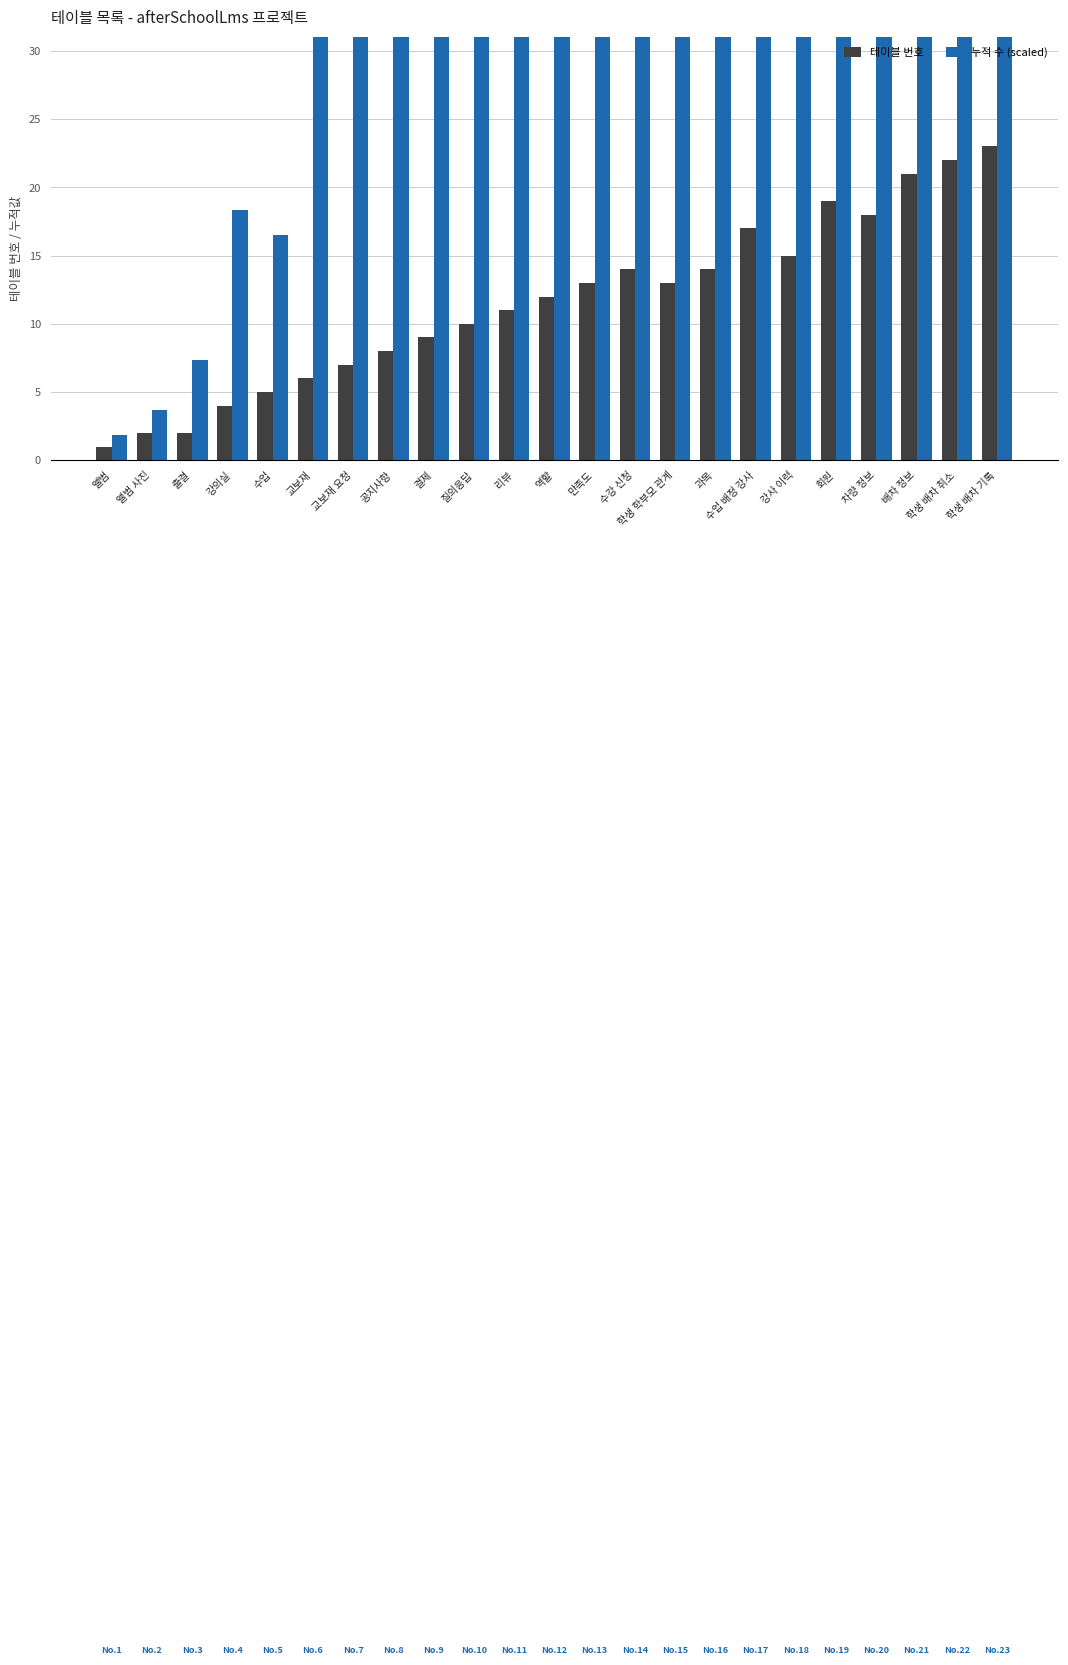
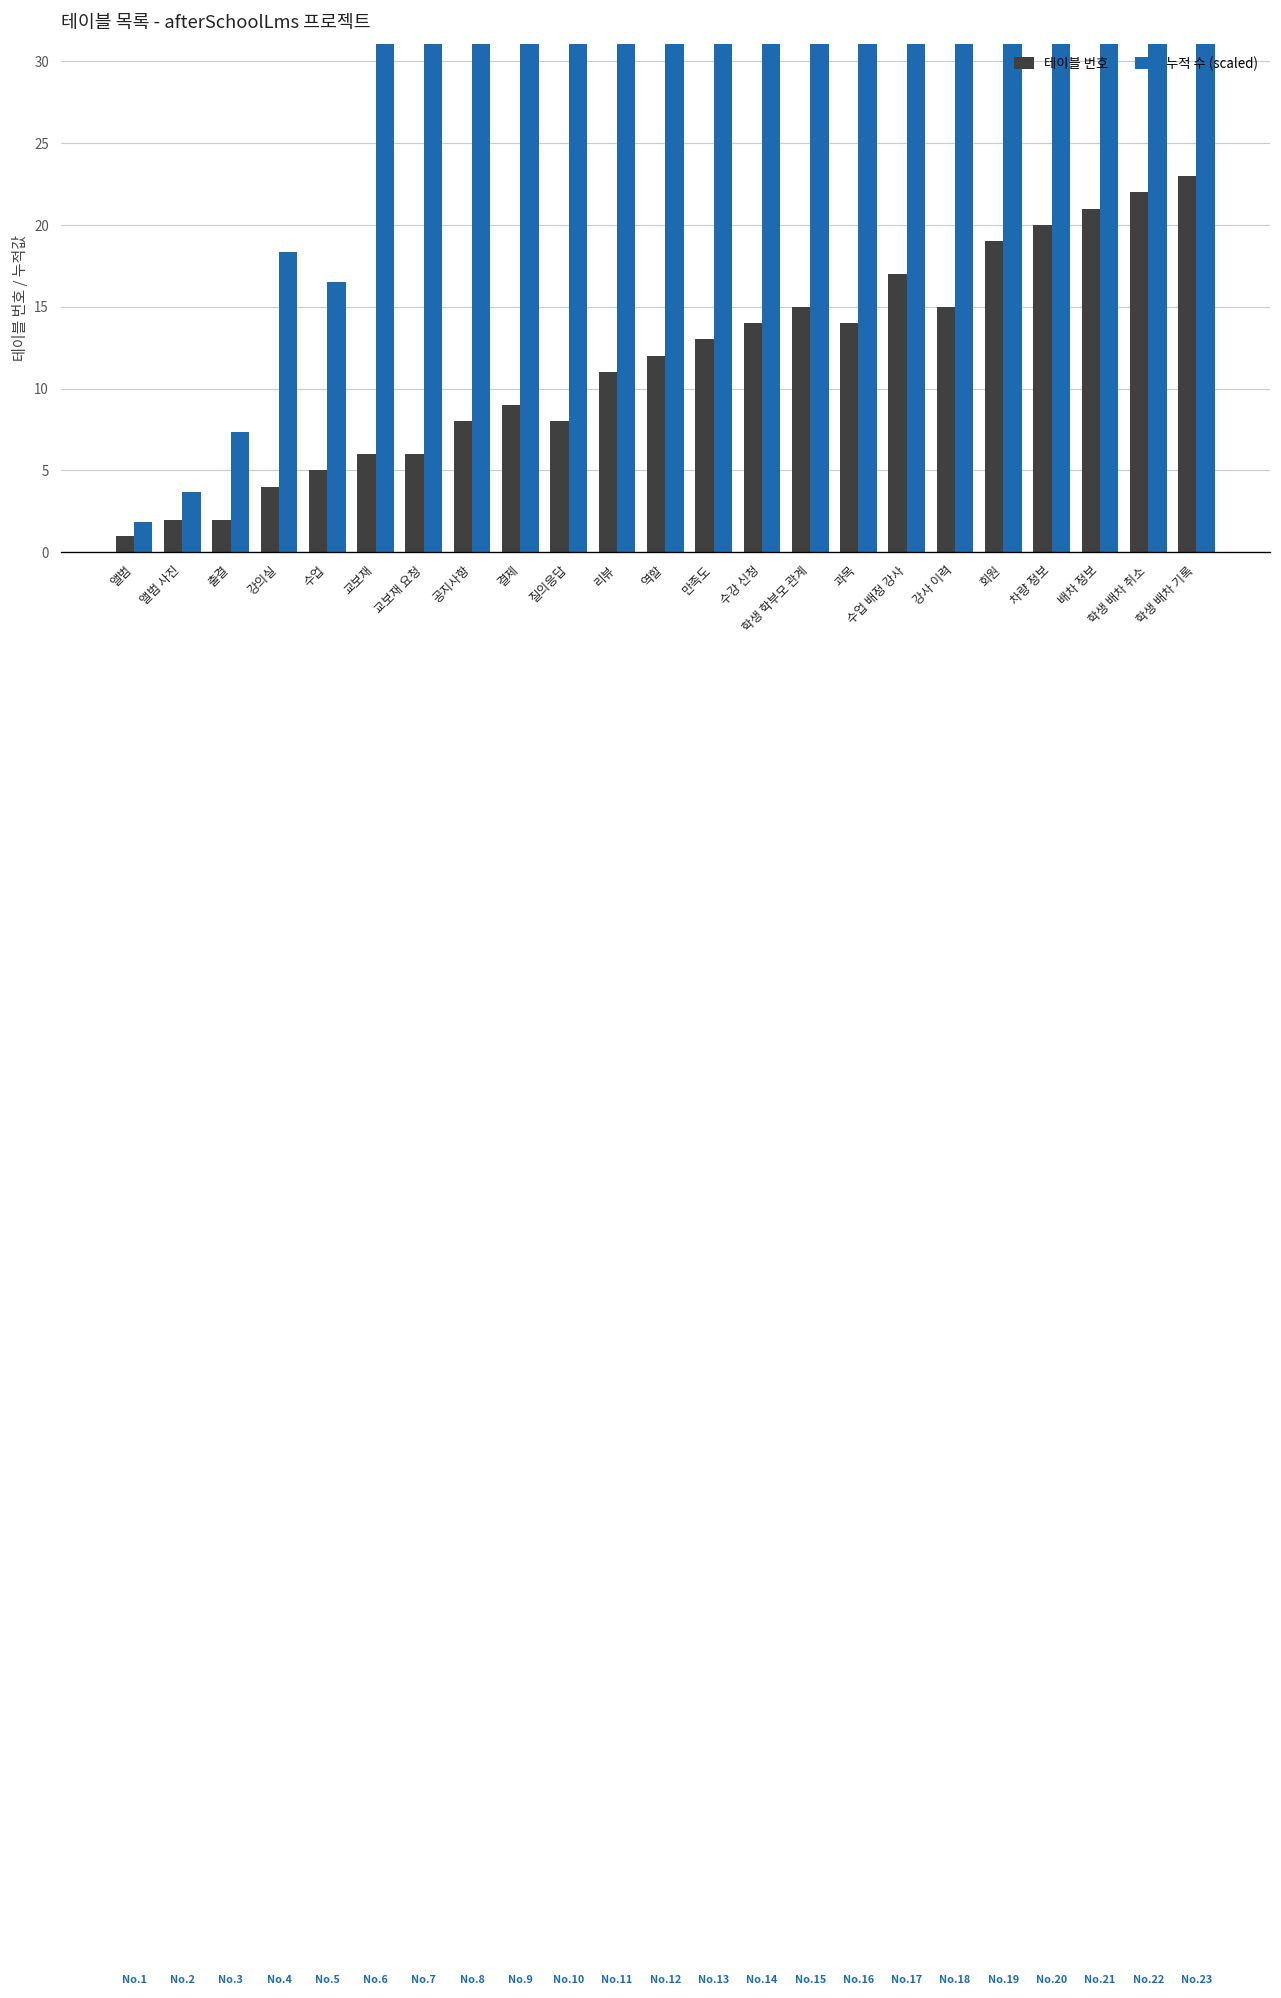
  {
    "테이블 번호": {
      "앨범": 1,
      "앨범 사진": 2,
      "출결": 2,
      "강의실": 4,
      "수업": 5,
      "교보재": 6,
-     "교보재 요청": 7,
+     "교보재 요청": 6,
      "공지사항": 8,
      "결제": 9,
-     "질의응답": 10,
+     "질의응답": 8,
      "리뷰": 11,
      "역할": 12,
      "만족도": 13,
      "수강 신청": 14,
-     "학생 학부모 관계": 13,
+     "학생 학부모 관계": 15,
      "과목": 14,
      "수업 배정 강사": 17,
      "강사 이력": 15,
      "회원": 19,
-     "차량 정보": 18,
+     "차량 정보": 20,
      "배차 정보": 21,
      "학생 배차 취소": 22,
      "학생 배차 기록": 23
    },
    "누적 수 (scaled)": {
      "앨범": 2,
      "앨범 사진": 3.7,
      "출결": 7.3,
      "강의실": 18.3,
      "수업": 16.5
    }
  }
